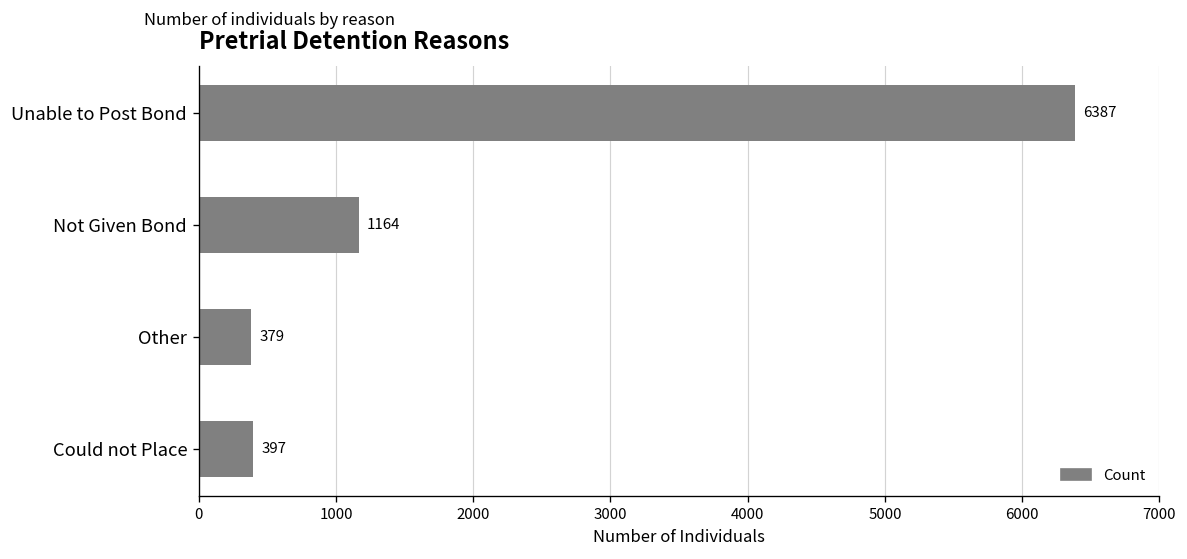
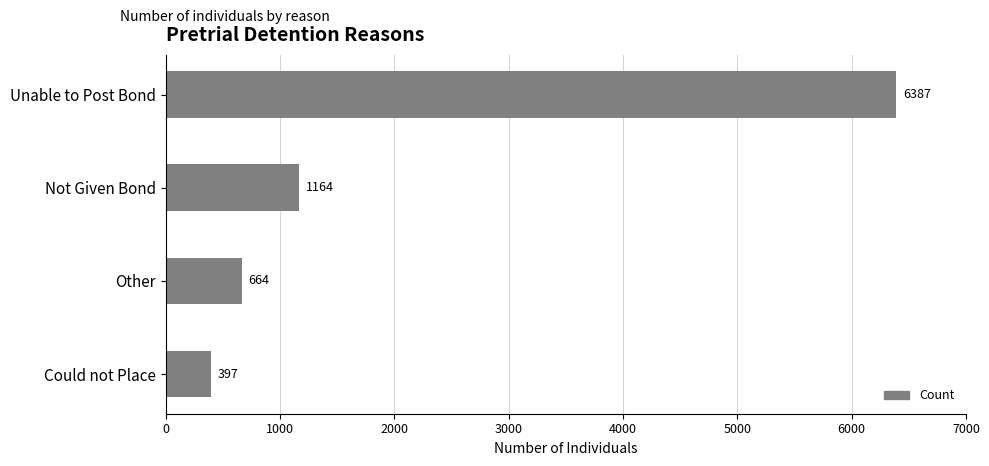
  {
    "Unable to Post Bond": 6387,
    "Not Given Bond": 1164,
-   "Other": 379,
+   "Other": 664,
    "Could not Place": 397
  }
